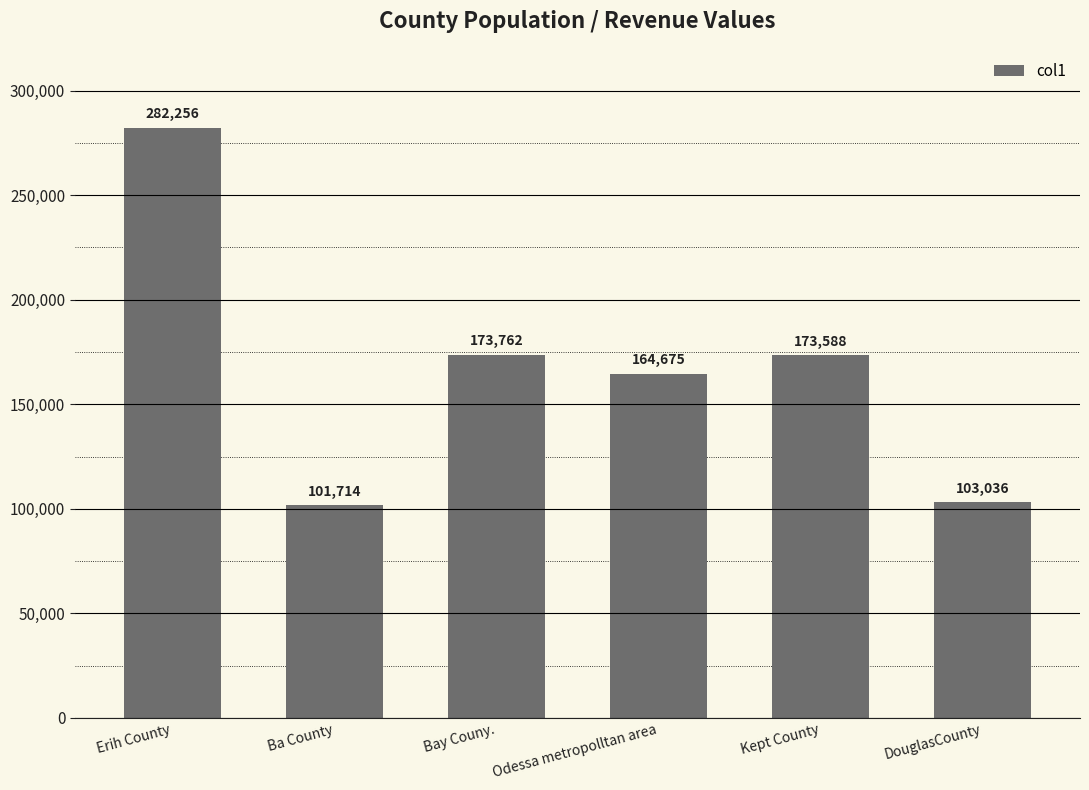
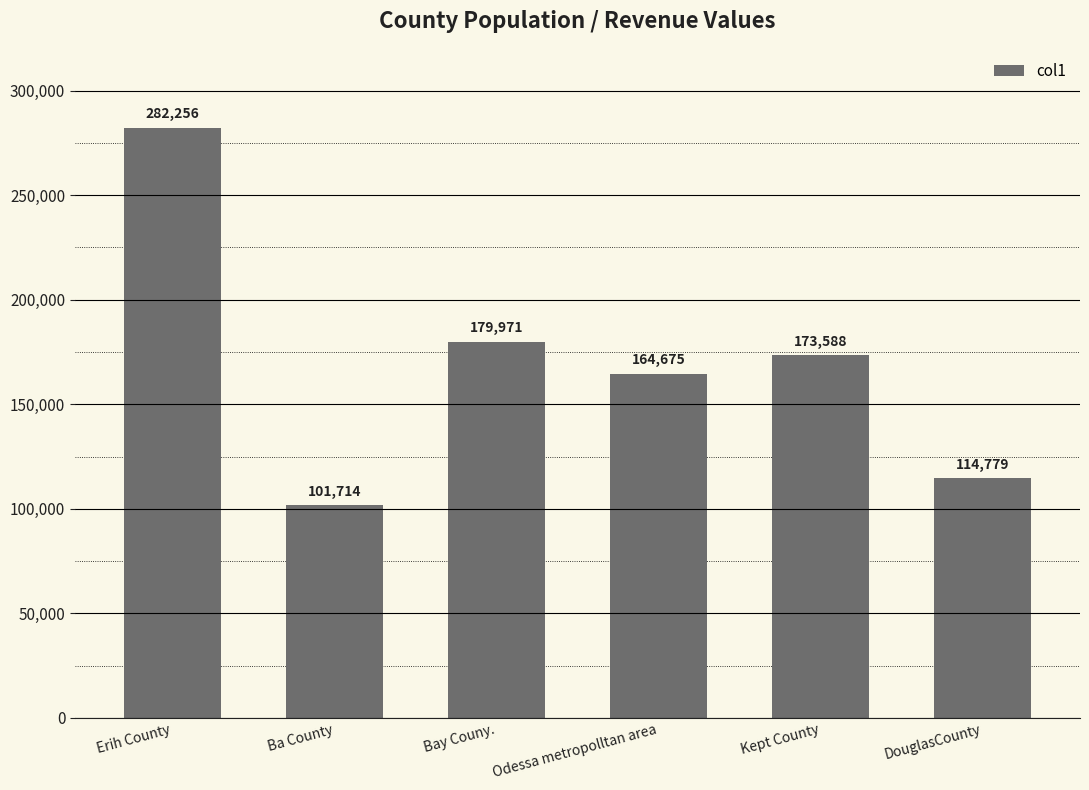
  {
    "Erih County": "282,256",
    "Ba County": "101,714",
-   "Bay Couny.": "173,762",
+   "Bay Couny.": "179,971",
    "Odessa metropolltan area": "164,675",
    "Kept County": "173,588",
-   "DouglasCounty": "103,036"
+   "DouglasCounty": "114,779"
  }
